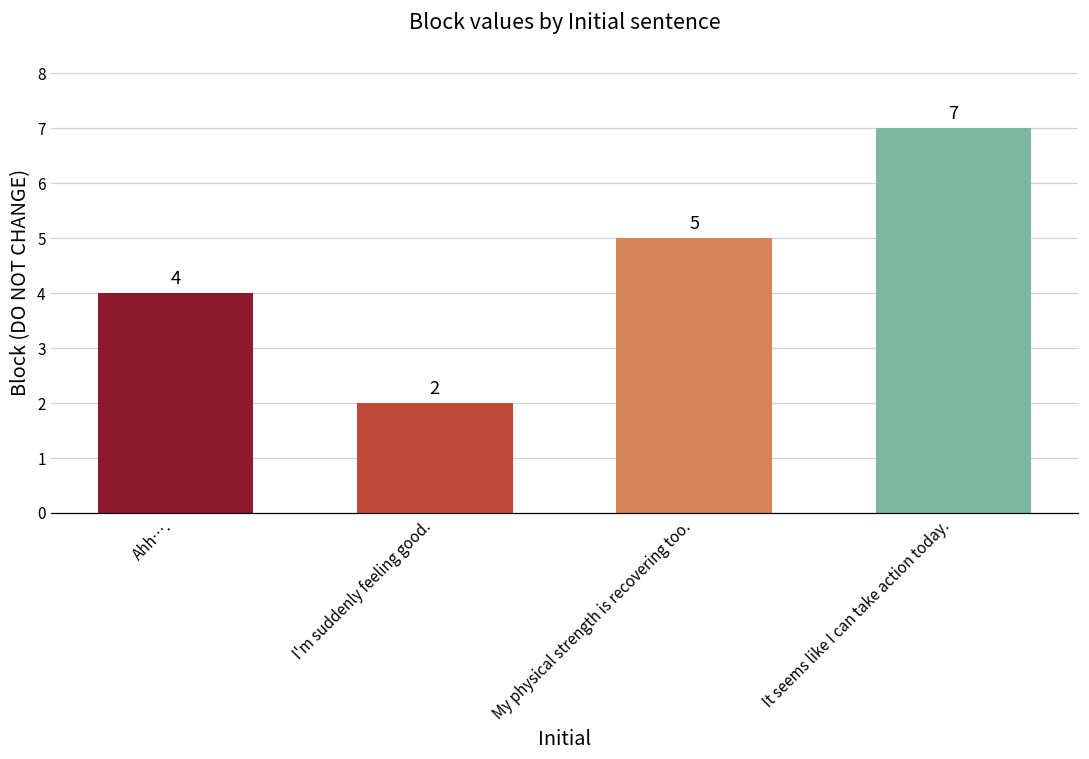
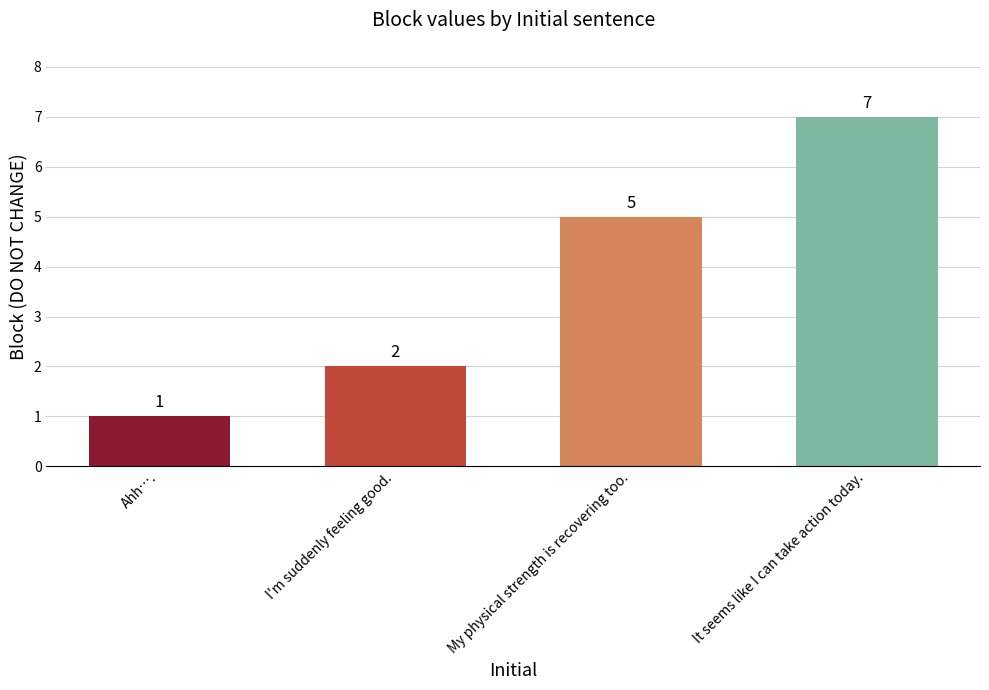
  {
-   "Ahh….": 4,
+   "Ahh….": 1,
    "I'm suddenly feeling good.": 2,
    "My physical strength is recovering too.": 5,
    "It seems like I can take action today.": 7
  }
